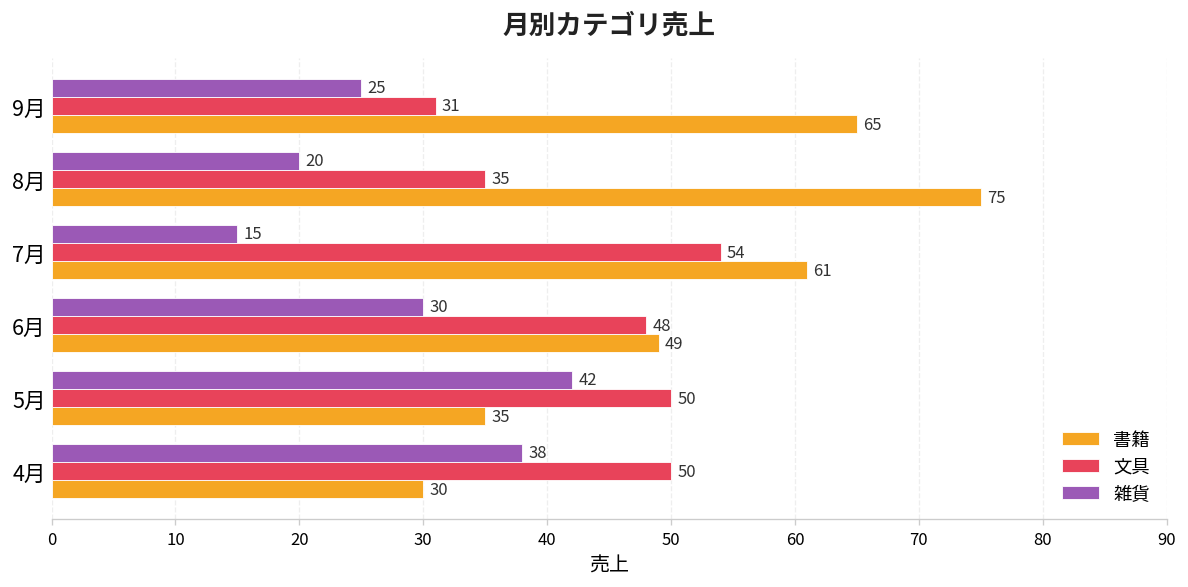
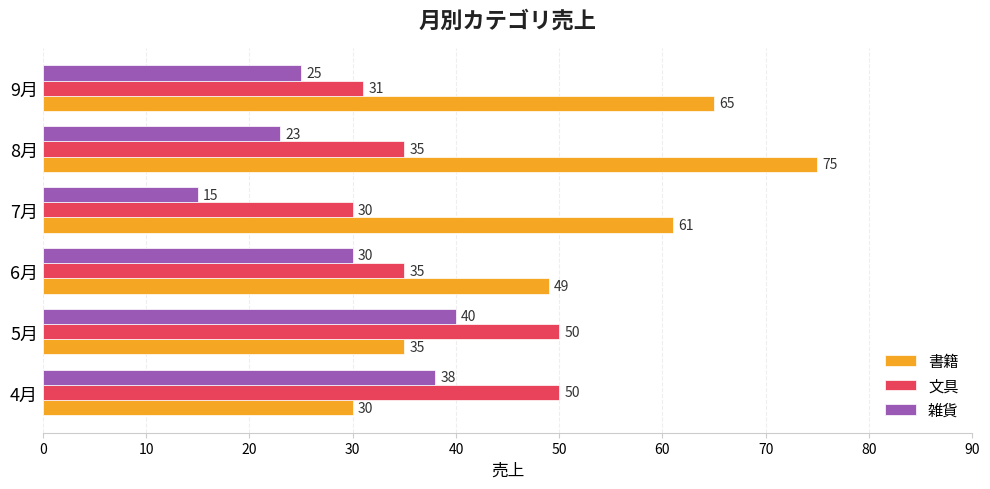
  {
    "書籍": {
      "9月": 65,
      "8月": 75,
      "7月": 61,
      "6月": 49,
      "5月": 35,
      "4月": 30
    },
    "文具": {
      "9月": 31,
      "8月": 35,
-     "7月": 54,
-     "6月": 48,
+     "7月": 30,
+     "6月": 35,
      "5月": 50,
      "4月": 50
    },
    "雑貨": {
      "9月": 25,
-     "8月": 20,
+     "8月": 23,
      "7月": 15,
      "6月": 30,
-     "5月": 42,
+     "5月": 40,
      "4月": 38
    }
  }
